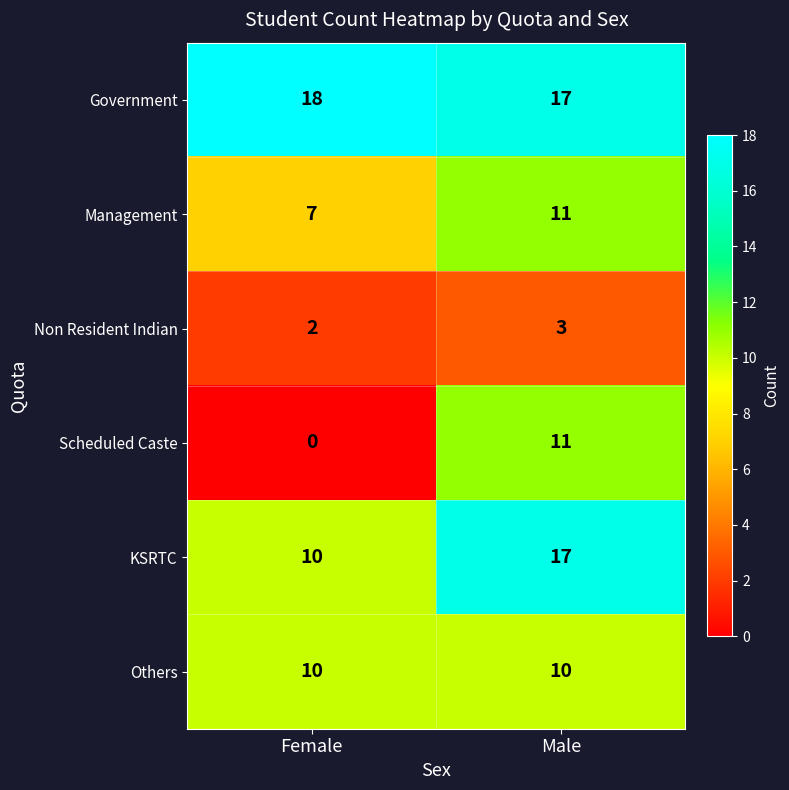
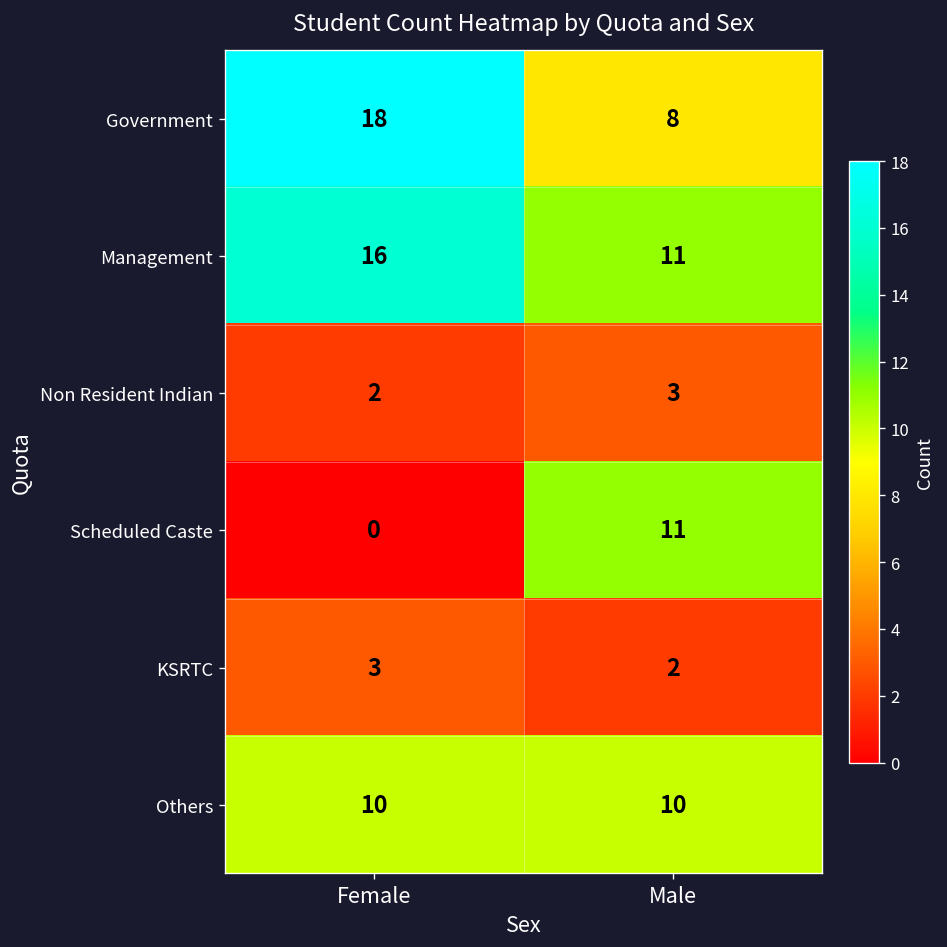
  {
    "Government": {
      "Female": 18,
-     "Male": 17
+     "Male": 8
    },
    "Management": {
-     "Female": 7,
+     "Female": 16,
      "Male": 11
    },
    "Non Resident Indian": {
      "Female": 2,
      "Male": 3
    },
    "Scheduled Caste": {
      "Female": 0,
      "Male": 11
    },
    "KSRTC": {
-     "Female": 10,
-     "Male": 17
+     "Female": 3,
+     "Male": 2
    },
    "Others": {
      "Female": 10,
      "Male": 10
    }
  }
